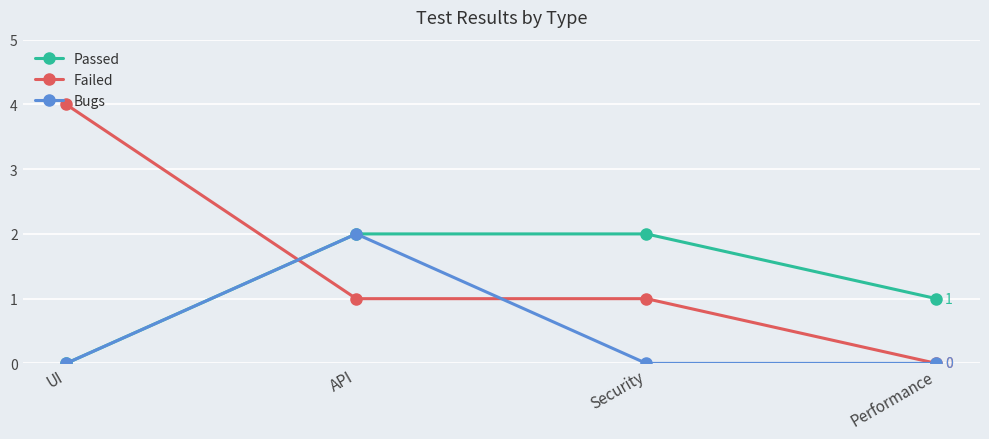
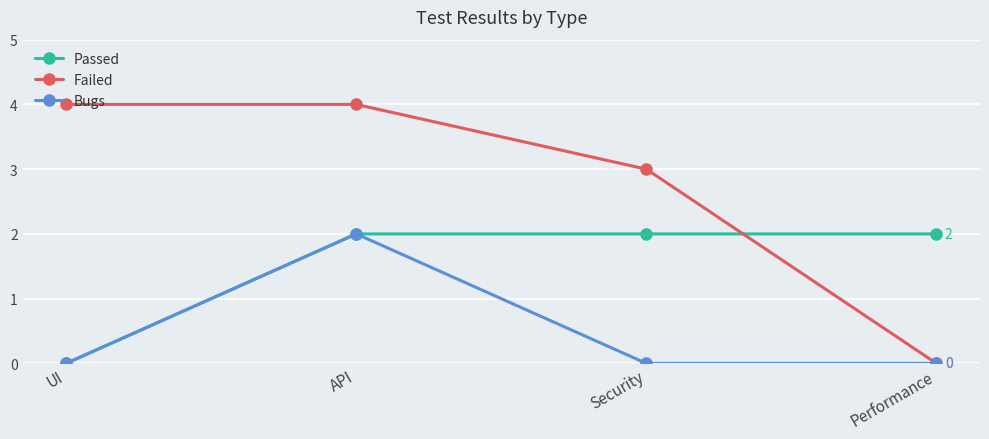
  {
    "Passed": {
-     "Performance": 1
+     "Performance": 2
    },
    "Failed": {
      "UI": 4,
-     "API": 1,
-     "Security": 1
+     "API": 4,
+     "Security": 3
    },
    "Bugs": {
      "Security": 0
    }
  }
